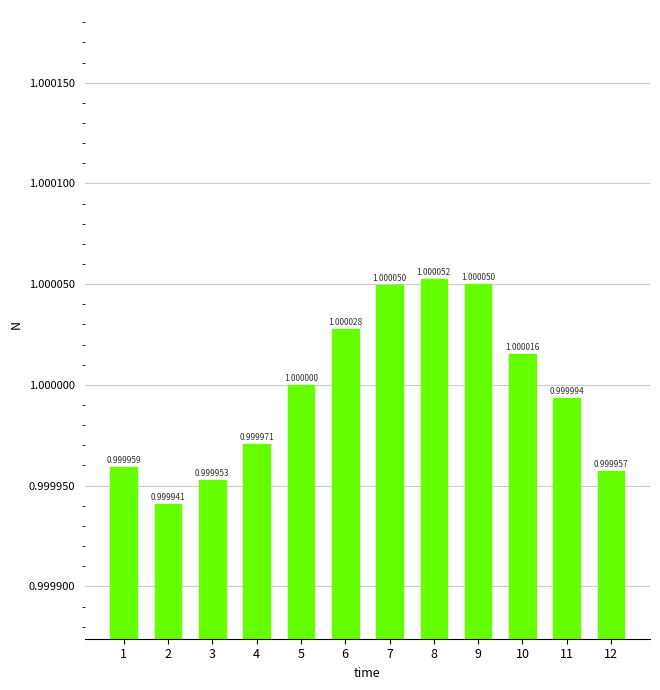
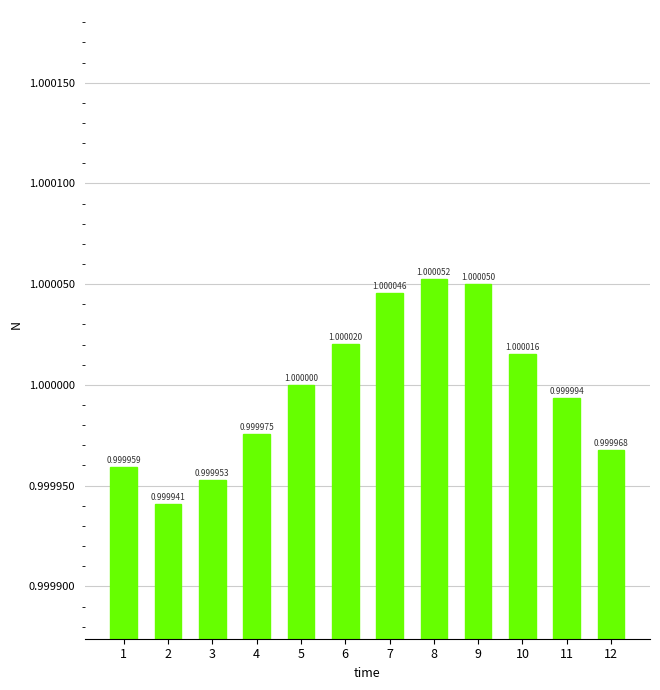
  {
    "1": 0.999959,
    "2": 0.999941,
    "3": 0.999953,
-   "4": 0.999971,
+   "4": 0.999975,
    "5": 1.000000,
-   "6": 1.000028,
-   "7": 1.000050,
+   "6": 1.000020,
+   "7": 1.000046,
    "8": 1.000052,
    "9": 1.000050,
    "10": 1.000016,
    "11": 0.999994,
-   "12": 0.999957
+   "12": 0.999968
  }
